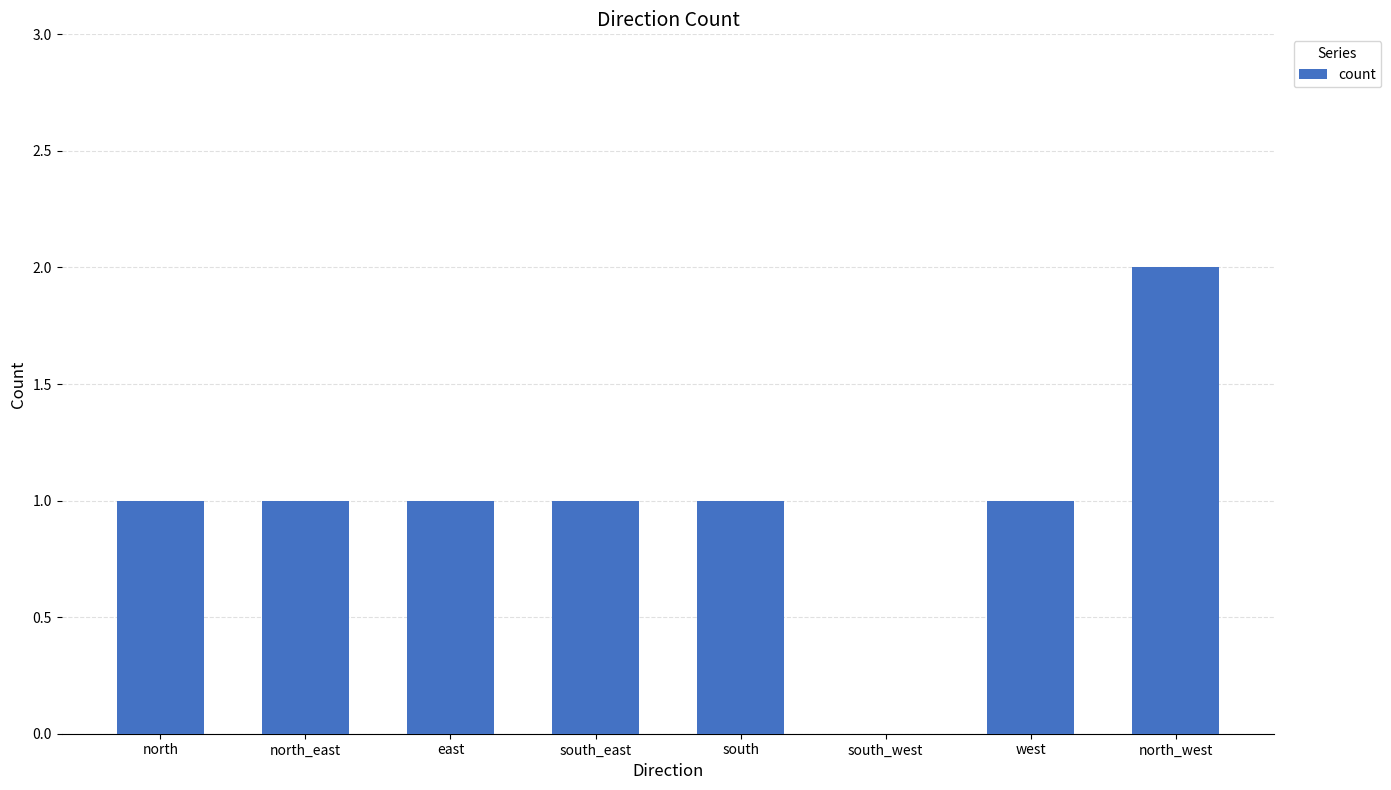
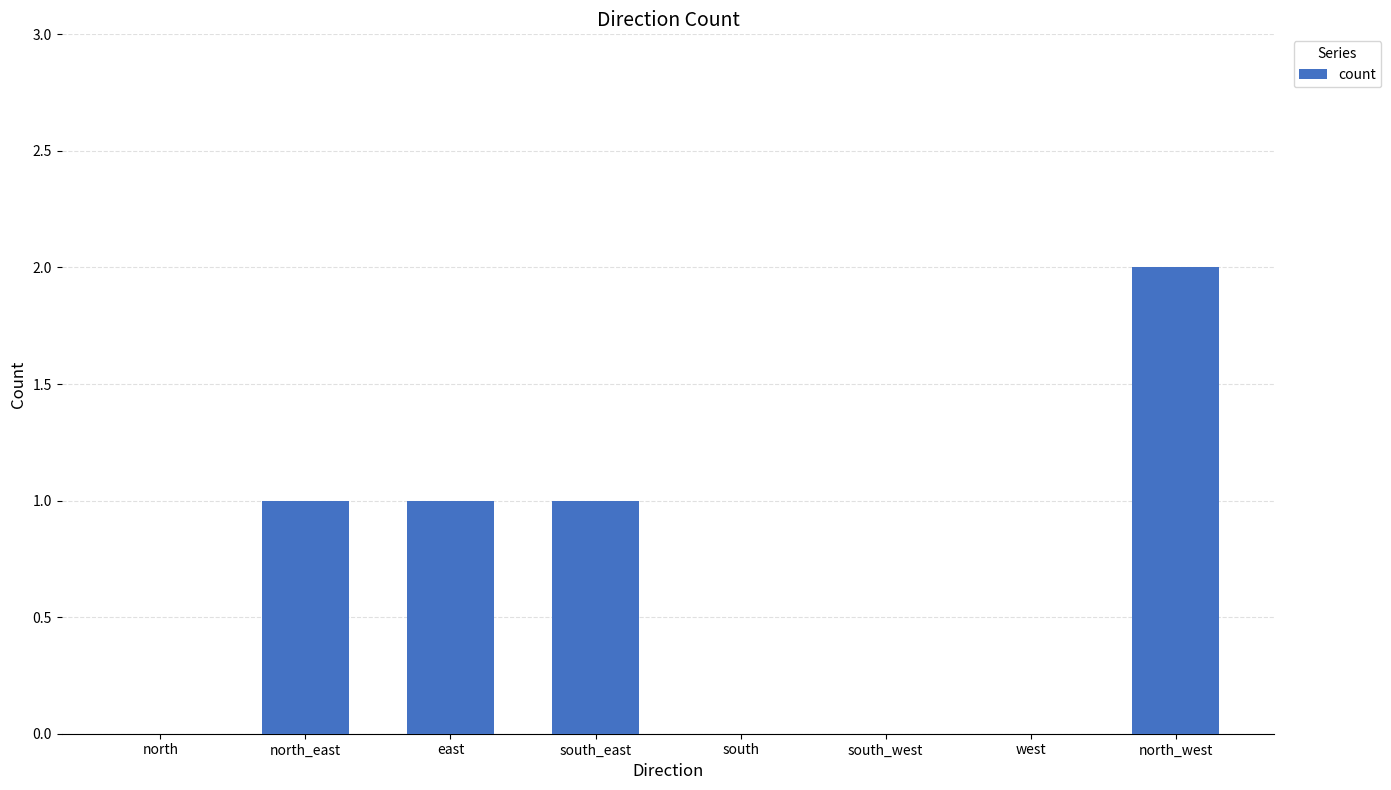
  {
-   "north": 1,
+   "north": 0,
    "north_east": 1,
    "east": 1,
    "south_east": 1,
-   "south": 1,
+   "south": 0,
    "south_west": 0,
-   "west": 1,
+   "west": 0,
    "north_west": 2
  }
